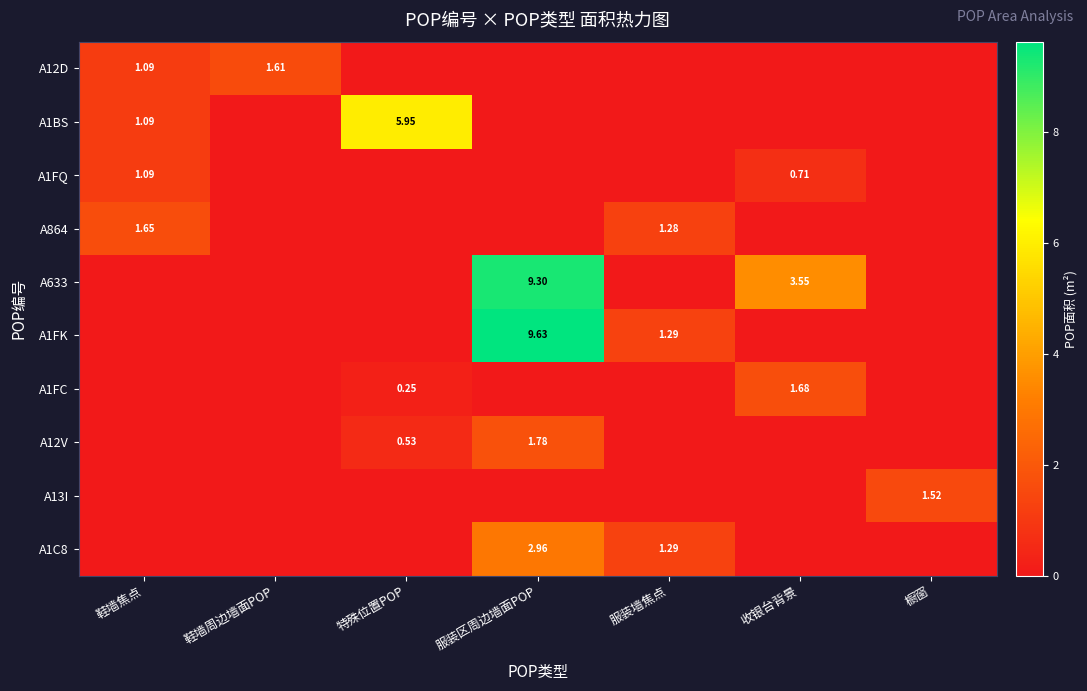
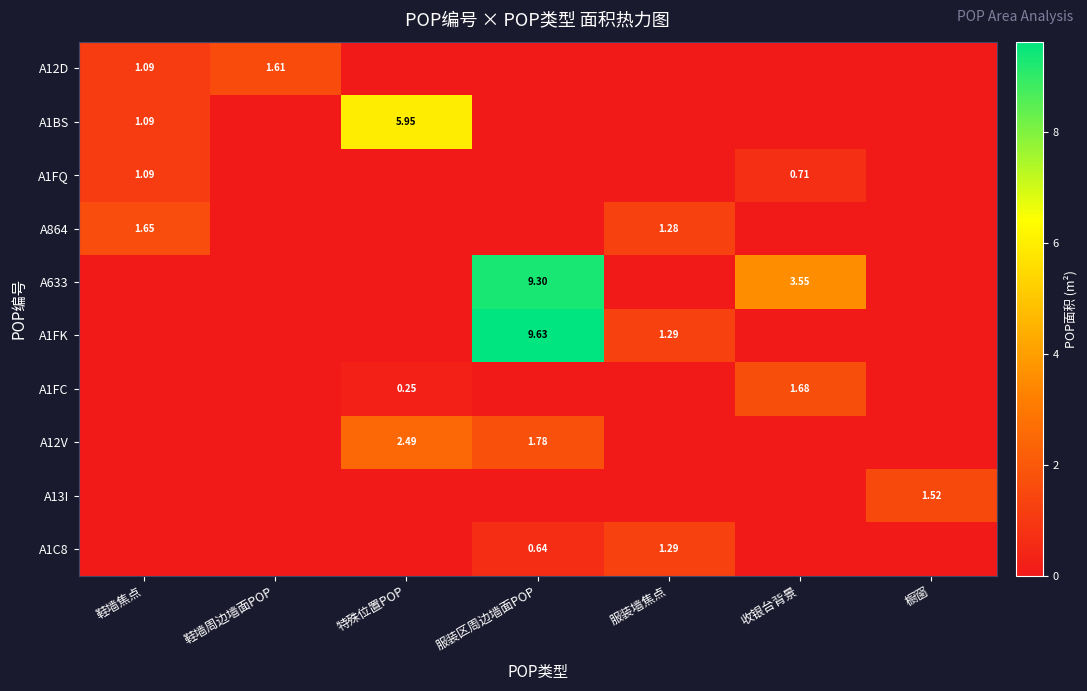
  {
    "A12D": {
      "鞋墙焦点": 1.09,
      "鞋墙周边墙面POP": 1.61
    },
    "A1BS": {
      "鞋墙焦点": 1.09,
      "特殊位置POP": 5.95
    },
    "A1FQ": {
      "鞋墙焦点": 1.09,
      "收银台背景": 0.71
    },
    "A864": {
      "鞋墙焦点": 1.65,
      "服装墙焦点": 1.28
    },
    "A633": {
      "服装区周边墙面POP": 9.30,
      "收银台背景": 3.55
    },
    "A1FK": {
      "服装区周边墙面POP": 9.63,
      "服装墙焦点": 1.29
    },
    "A1FC": {
      "特殊位置POP": 0.25,
      "收银台背景": 1.68
    },
    "A12V": {
-     "特殊位置POP": 0.53,
+     "特殊位置POP": 2.49,
      "服装区周边墙面POP": 1.78
    },
    "A13I": {
      "橱窗": 1.52
    },
    "A1C8": {
-     "服装区周边墙面POP": 2.96,
+     "服装区周边墙面POP": 0.64,
      "服装墙焦点": 1.29
    }
  }
